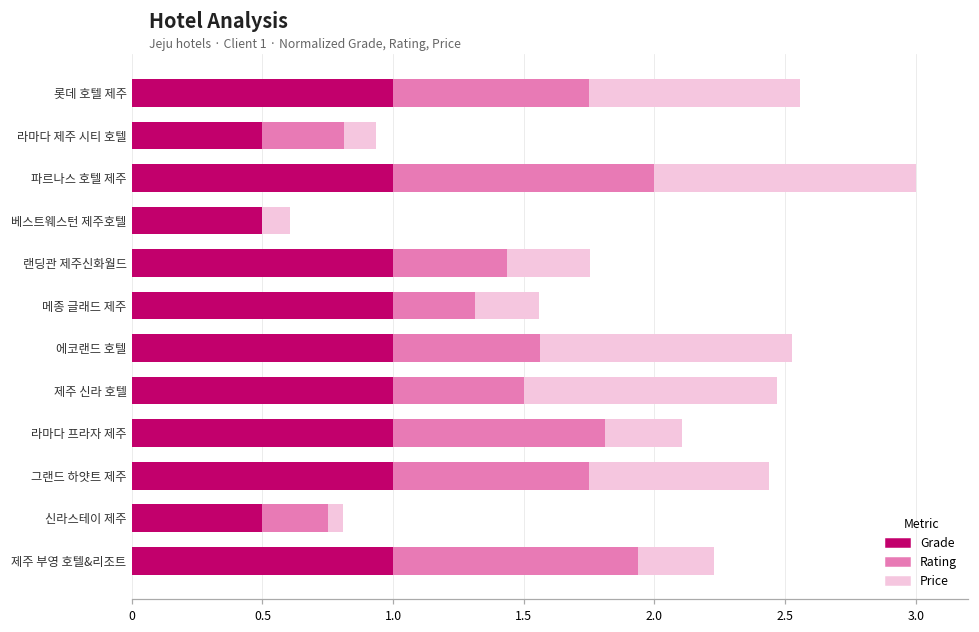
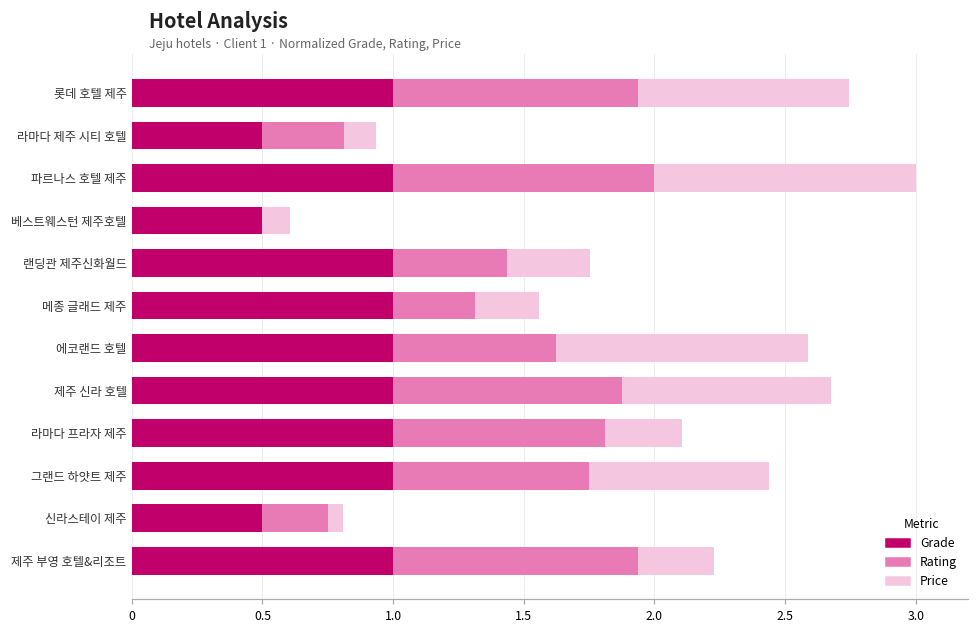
  {
    "Grade": {
      "롯데 호텔 제주": 1.00,
      "라마다 제주 시티 호텔": 0.50,
      "파르나스 호텔 제주": 1.00,
      "베스트웨스턴 제주호텔": 0.50,
      "랜딩관 제주신화월드": 1.00,
      "메종 글래드 제주": 1.00,
      "에코랜드 호텔": 1.00,
      "제주 신라 호텔": 1.00,
      "라마다 프라자 제주": 1.00,
      "그랜드 하얏트 제주": 1.00,
      "신라스테이 제주": 0.50,
      "제주 부영 호텔&리조트": 1.00
    },
    "Rating": {
-     "롯데 호텔 제주": 0.75,
+     "롯데 호텔 제주": 0.94,
      "라마다 제주 시티 호텔": 0.31,
      "파르나스 호텔 제주": 1.00,
      "베스트웨스턴 제주호텔": 0.00,
      "랜딩관 제주신화월드": 0.44,
      "메종 글래드 제주": 0.31,
-     "에코랜드 호텔": 0.56,
-     "제주 신라 호텔": 0.50,
+     "에코랜드 호텔": 0.63,
+     "제주 신라 호텔": 0.88,
      "라마다 프라자 제주": 0.81,
      "그랜드 하얏트 제주": 0.75,
      "신라스테이 제주": 0.25,
      "제주 부영 호텔&리조트": 0.94
    },
    "Price": {
      "롯데 호텔 제주": 0.81,
      "라마다 제주 시티 호텔": 0.12,
      "파르나스 호텔 제주": 1.00,
      "베스트웨스턴 제주호텔": 0.11,
      "랜딩관 제주신화월드": 0.32,
      "메종 글래드 제주": 0.25,
      "에코랜드 호텔": 0.96,
-     "제주 신라 호텔": 0.97,
+     "제주 신라 호텔": 0.80,
      "라마다 프라자 제주": 0.29,
      "그랜드 하얏트 제주": 0.69,
      "신라스테이 제주": 0.06,
      "제주 부영 호텔&리조트": 0.29
    }
  }
